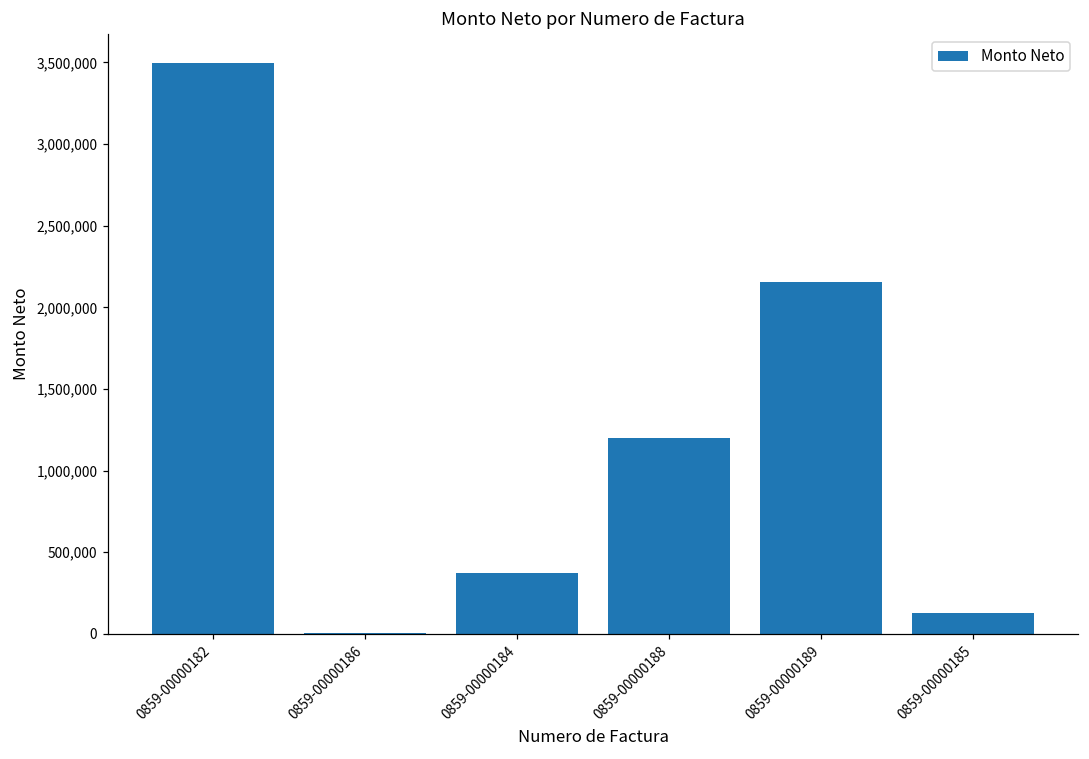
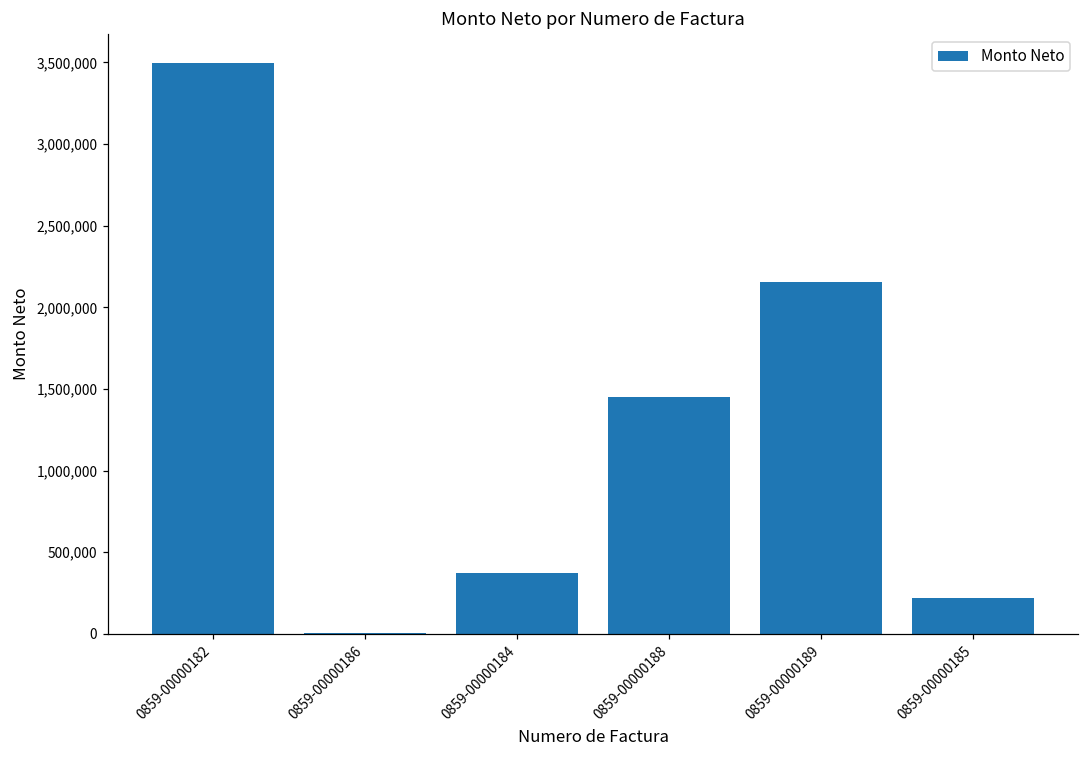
  {
    "0859-00000182": "3,500,000",
    "0859-00000184": "370,000",
-   "0859-00000188": "1,200,000",
+   "0859-00000188": "1,450,000",
    "0859-00000189": "2,150,000",
-   "0859-00000185": "130,000"
+   "0859-00000185": "220,000"
  }
